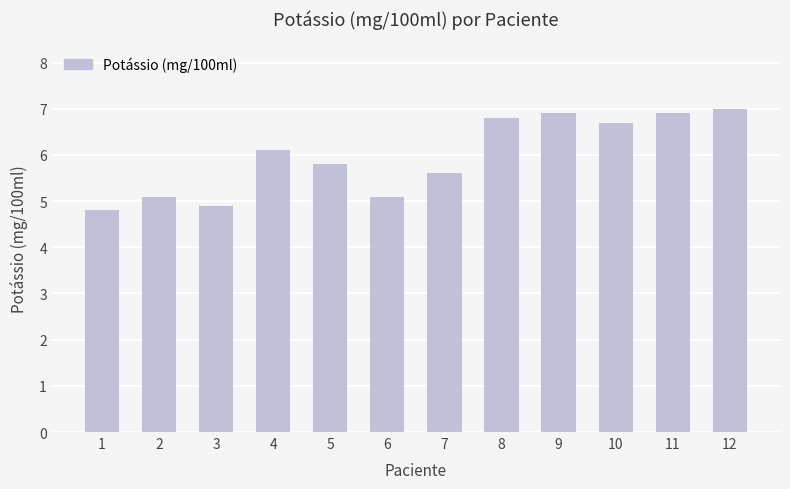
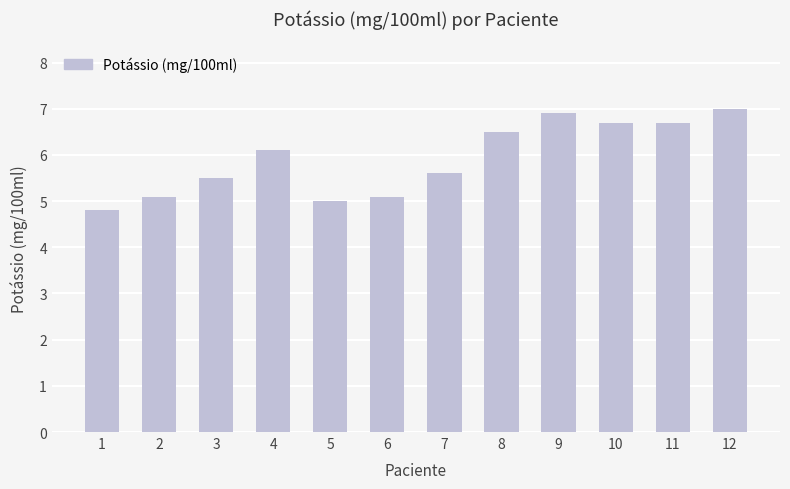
  {
    "1": 4.8,
    "2": 5.1,
-   "3": 4.9,
+   "3": 5.5,
    "4": 6.1,
-   "5": 5.8,
+   "5": 5.0,
    "6": 5.1,
    "7": 5.6,
-   "8": 6.8,
+   "8": 6.5,
    "9": 6.9,
    "10": 6.7,
-   "11": 6.9,
+   "11": 6.7,
    "12": 7.0
  }
